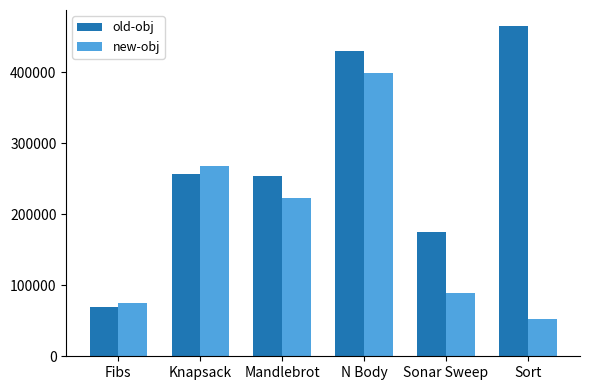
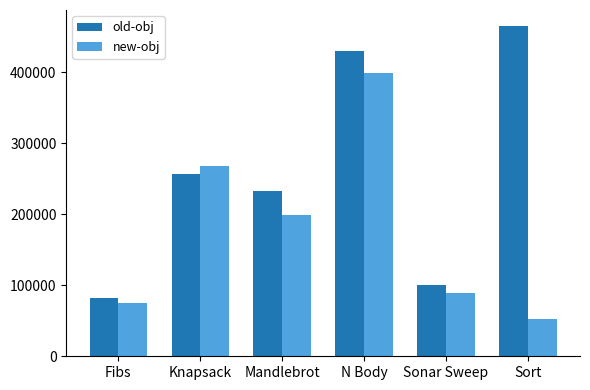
  {
    "old-obj": {
-     "Fibs": 70000,
+     "Fibs": 80000,
      "Knapsack": 260000,
-     "Mandlebrot": 250000,
+     "Mandlebrot": 230000,
      "N Body": 430000,
-     "Sonar Sweep": 170000,
+     "Sonar Sweep": 100000,
      "Sort": 460000
    },
    "new-obj": {
      "Fibs": 80000,
      "Knapsack": 270000,
-     "Mandlebrot": 220000,
+     "Mandlebrot": 200000,
      "N Body": 400000,
      "Sonar Sweep": 90000,
      "Sort": 50000
    }
  }
